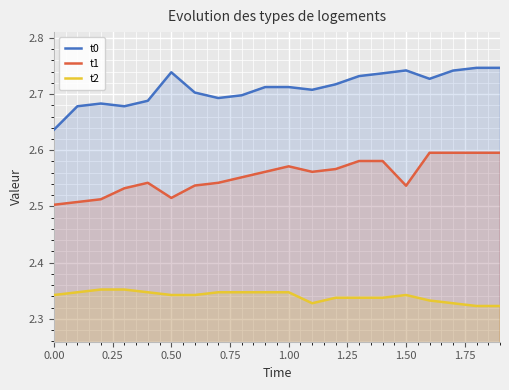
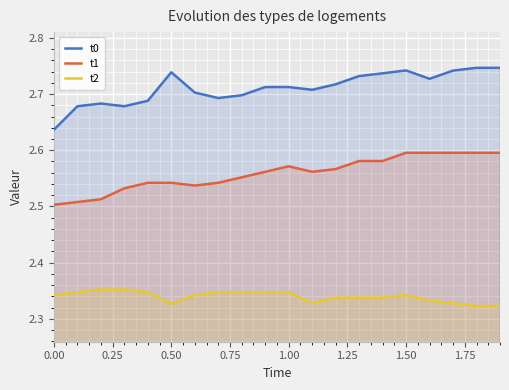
  {
    "t0": {
      "0.00": 2.64,
      "0.50": 2.74,
      "1.00": 2.71,
      "1.50": 2.74
    },
    "t1": {
      "0.00": 2.50,
-     "0.50": 2.52,
+     "0.50": 2.54,
      "1.00": 2.57,
-     "1.50": 2.54
+     "1.50": 2.60
    },
    "t2": {
      "0.00": 2.34,
-     "0.50": 2.34,
+     "0.50": 2.33,
      "1.00": 2.35,
      "1.50": 2.34
    }
  }
